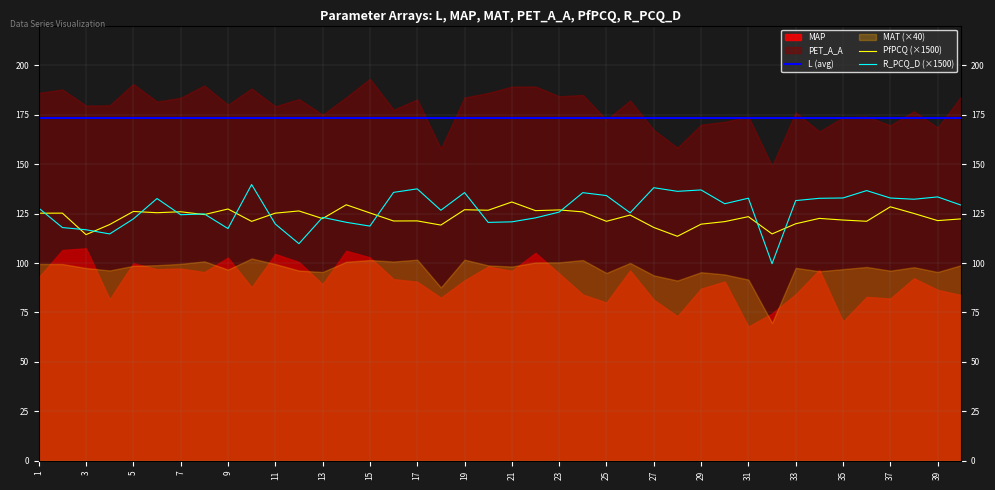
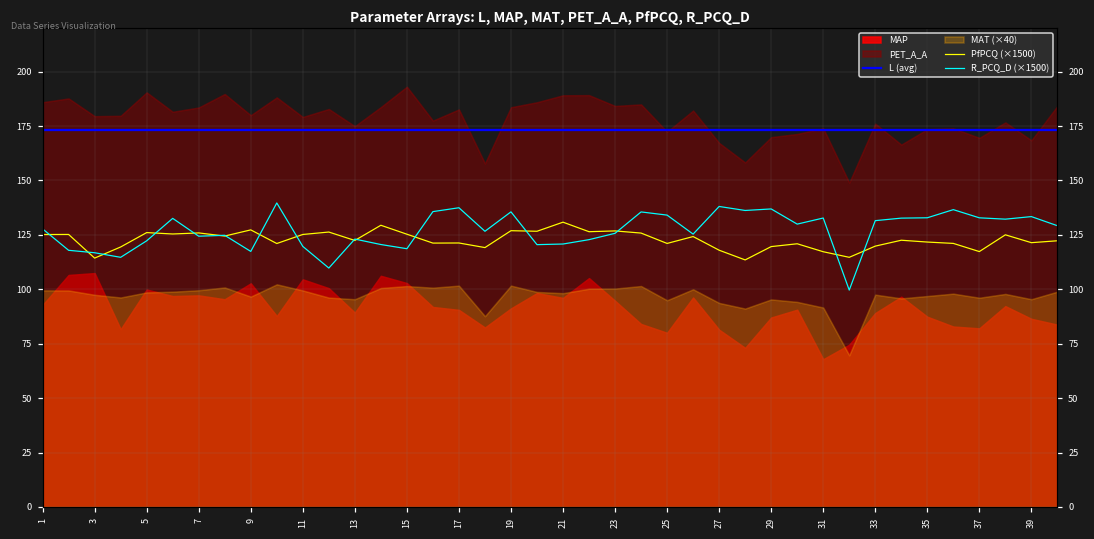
  {
    "L (avg)": {
      "1": 173,
      "3": 173,
      "5": 173,
      "7": 173,
      "9": 173,
      "11": 173,
      "13": 173,
      "15": 173,
      "17": 173,
      "19": 173,
      "21": 173,
      "23": 173,
      "27": 173,
      "29": 173,
      "33": 173,
      "37": 173,
      "39": 173
    },
    "MAP": {
      "1": 93,
      "3": 107,
      "5": 100,
      "7": 97,
      "9": 103,
      "11": 105,
      "13": 89,
      "15": 103,
      "17": 91,
      "19": 91,
      "21": 96,
      "23": 95,
      "25": 80,
      "27": 81,
      "29": 87,
      "31": 68,
-     "33": 84,
-     "35": 70,
+     "33": 89,
+     "35": 87,
      "37": 82,
      "39": 86
    },
    "PfPCQ (×1500)": {
      "1": 125,
      "3": 114,
      "5": 126,
      "7": 126,
      "9": 127,
      "11": 125,
      "15": 125,
      "17": 121,
      "19": 127,
      "21": 131,
      "25": 121,
      "27": 118,
      "29": 120,
-     "31": 123,
+     "31": 117,
      "33": 120,
      "35": 122,
-     "37": 128,
+     "37": 117,
      "39": 121
    },
    "PET_A_A": {
      "1": 186,
      "3": 180,
      "5": 190,
      "7": 184,
      "9": 180,
      "11": 179,
      "13": 175,
      "15": 193,
      "17": 183,
      "19": 184,
      "21": 189,
      "23": 184,
      "27": 167,
      "29": 170,
      "33": 176,
      "37": 170,
      "39": 168
    },
    "R_PCQ_D (×1500)": {
      "1": 128,
      "3": 117,
      "5": 122,
      "7": 124,
      "9": 117,
      "11": 120,
      "15": 119,
      "17": 137,
      "19": 136,
      "21": 121,
      "25": 134,
      "27": 138,
      "29": 137,
      "31": 133,
      "33": 132,
      "35": 133,
      "37": 133,
      "39": 133
    },
    "MAT (×40)": {
      "1": 100,
      "3": 97,
      "5": 99,
      "7": 100,
      "9": 97,
      "11": 99,
      "13": 95,
      "15": 101,
      "17": 102,
      "19": 102,
      "21": 98,
      "23": 100,
      "25": 95,
      "27": 94,
      "29": 95,
      "31": 92,
      "33": 98,
      "35": 97,
      "37": 96,
      "39": 95
    }
  }
